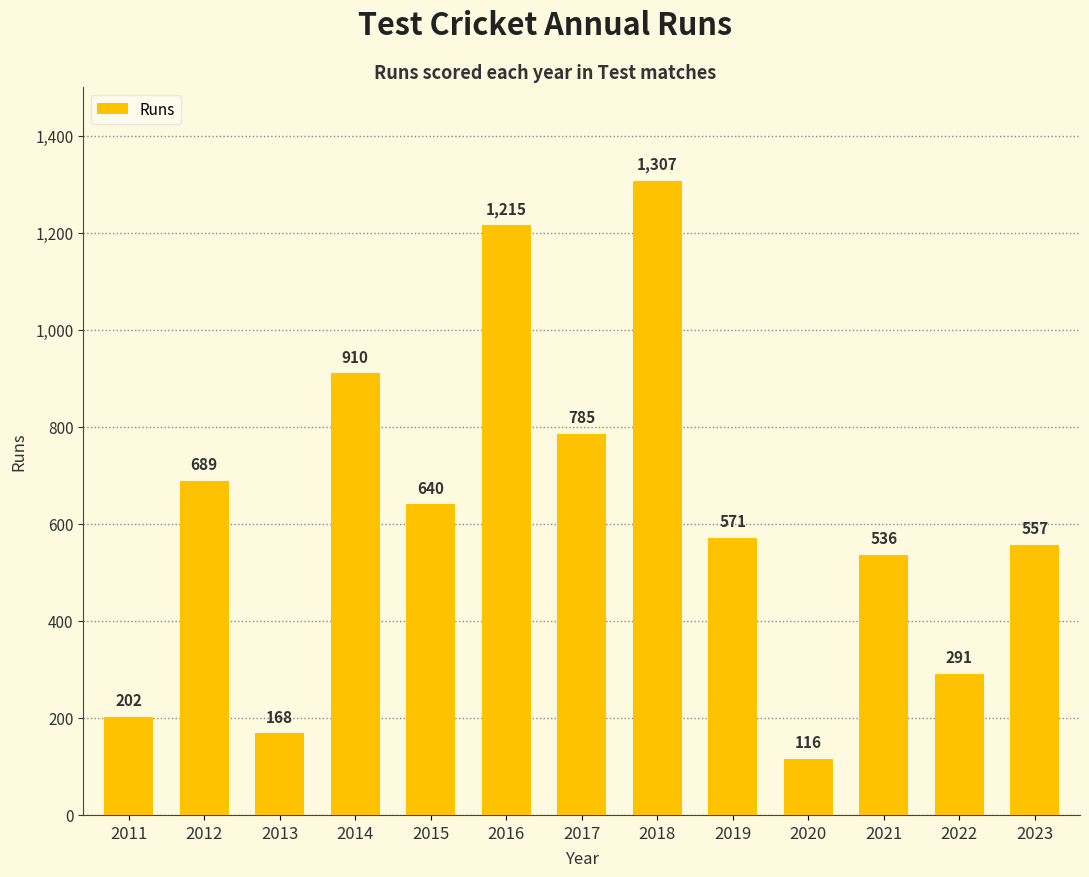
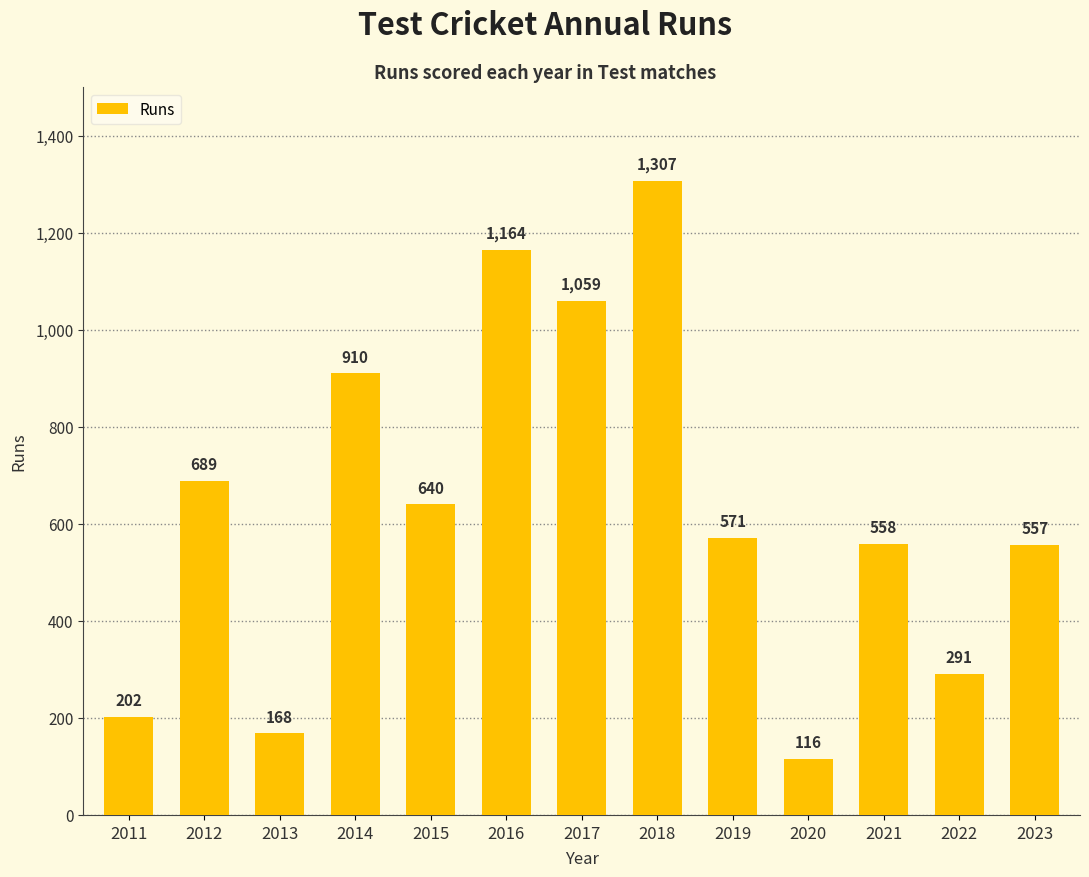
  {
    "2011": "202",
    "2012": "689",
    "2013": "168",
    "2014": "910",
    "2015": "640",
-   "2016": "1,215",
-   "2017": "785",
+   "2016": "1,164",
+   "2017": "1,059",
    "2018": "1,307",
    "2019": "571",
    "2020": "116",
-   "2021": "536",
+   "2021": "558",
    "2022": "291",
    "2023": "557"
  }
